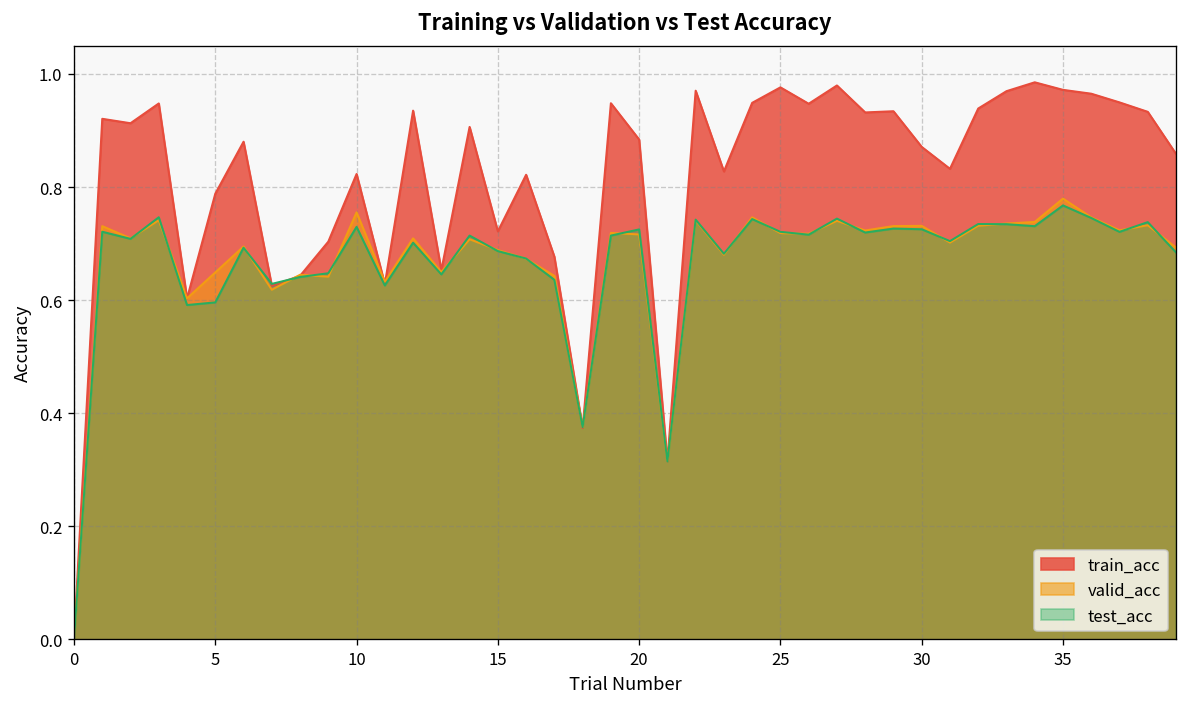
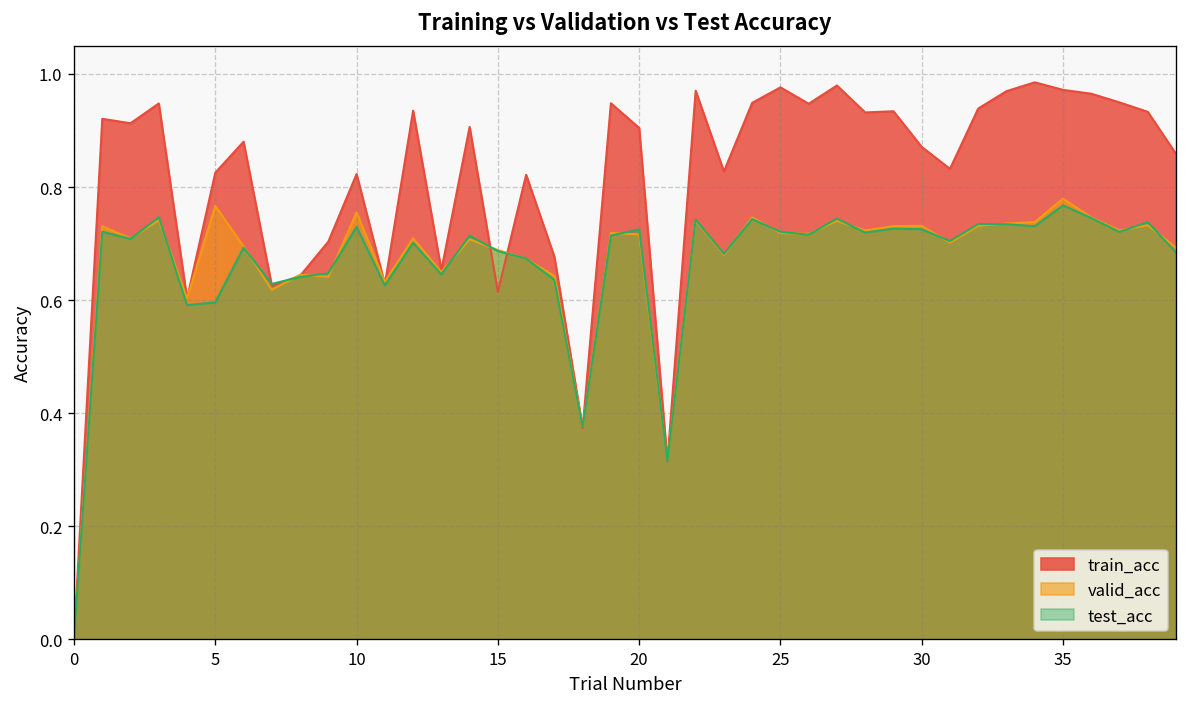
  {
    "train_acc": {
-     "5": 0.79,
+     "5": 0.83,
      "10": 0.82,
-     "15": 0.72,
-     "20": 0.88,
+     "15": 0.61,
+     "20": 0.90,
      "25": 0.98,
      "30": 0.87,
      "35": 0.97
    },
    "valid_acc": {
-     "5": 0.65,
+     "5": 0.77,
      "10": 0.76,
      "20": 0.72,
      "30": 0.73,
      "35": 0.78
    },
    "test_acc": {
      "5": 0.60,
      "10": 0.73,
      "20": 0.73,
      "30": 0.73,
      "35": 0.77
    }
  }
